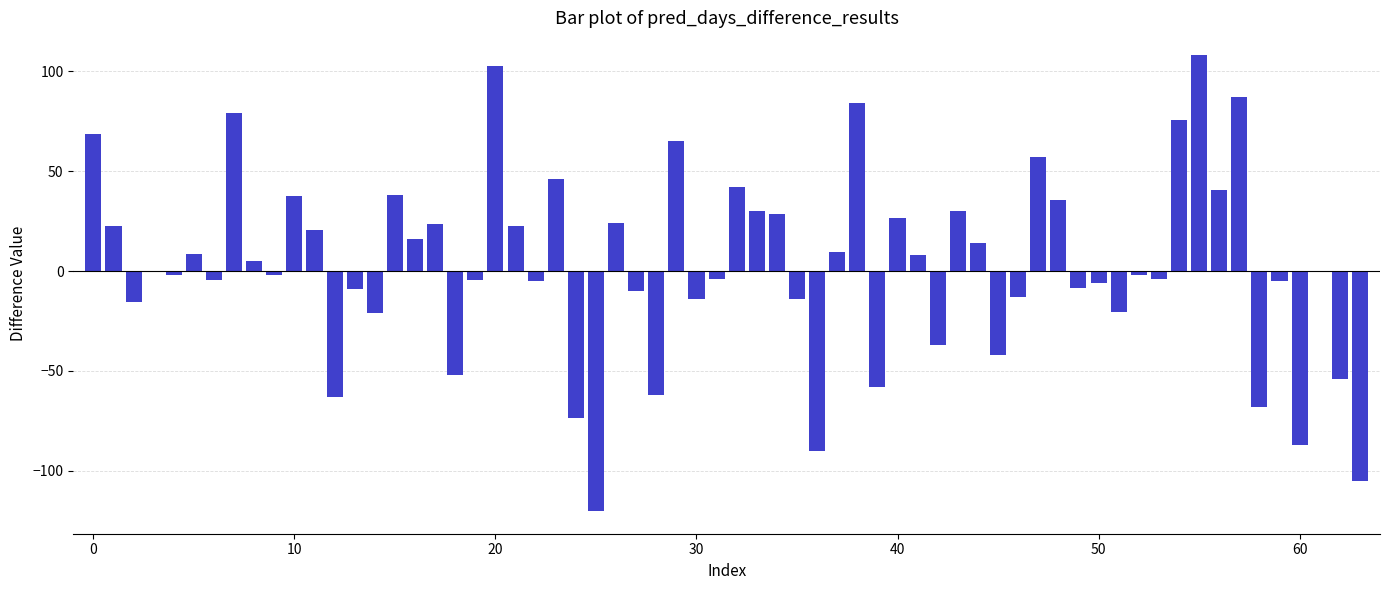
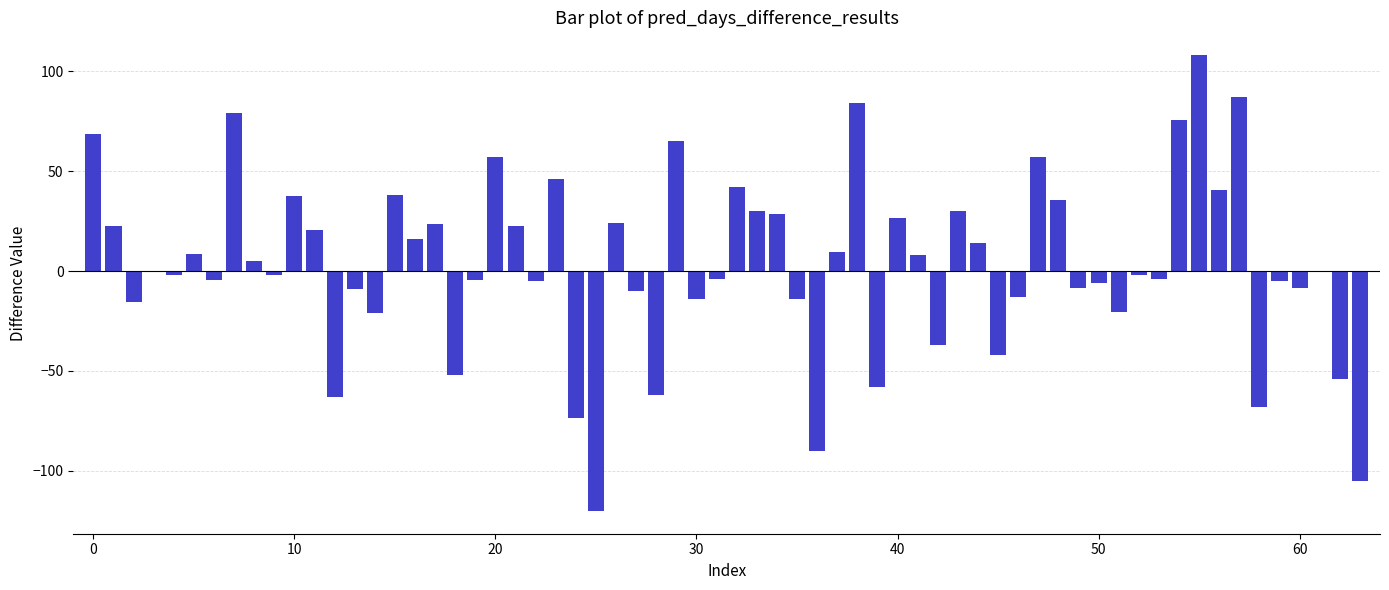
  {
    "0": 69,
    "10": 38,
-   "20": 103,
+   "20": 57,
    "30": -14,
    "40": 26,
    "50": -6,
-   "60": -87
+   "60": -8
  }
